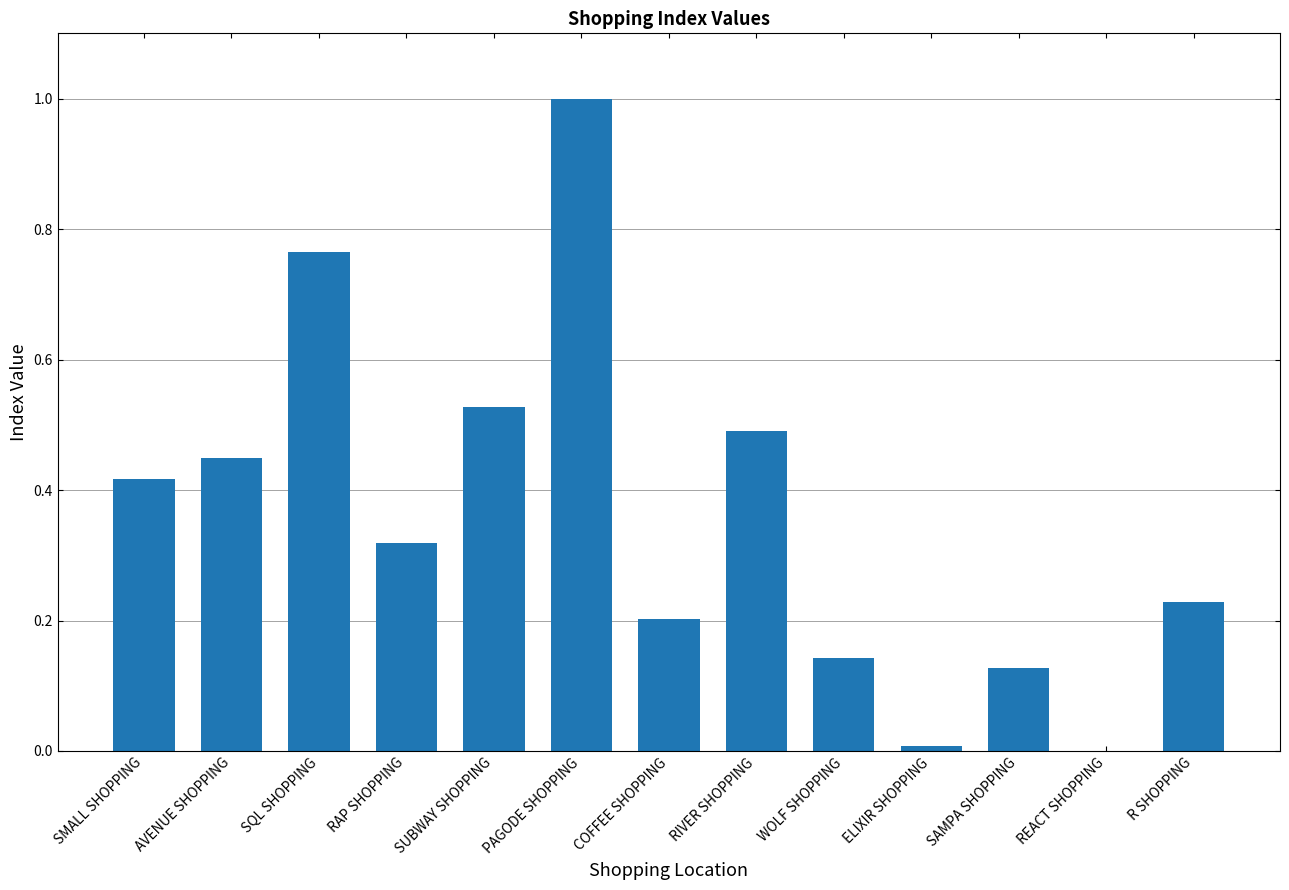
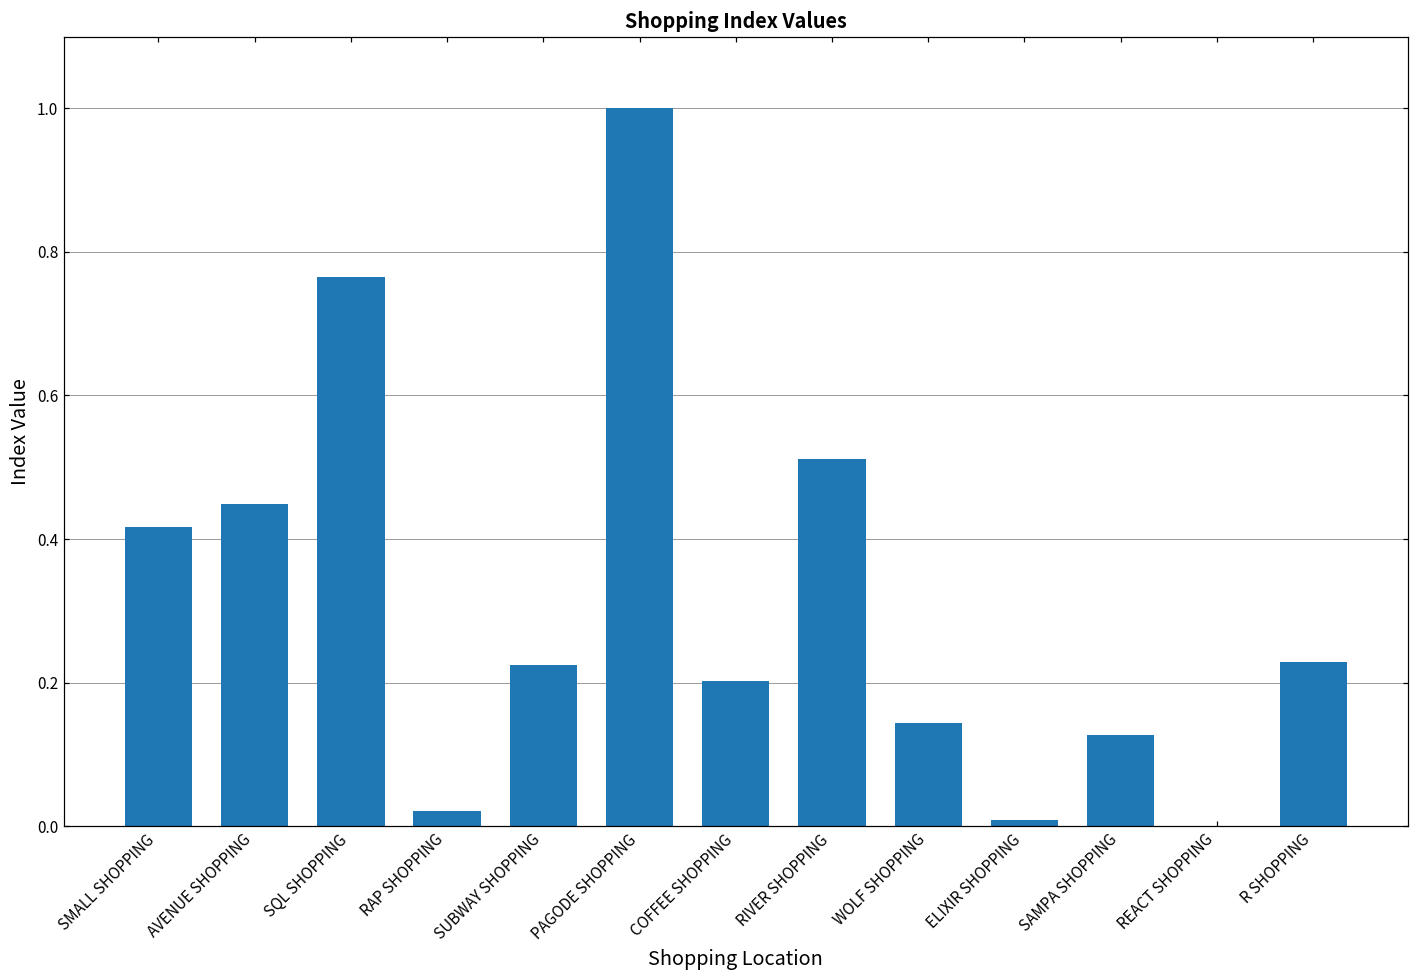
  {
    "SMALL SHOPPING": 0.42,
    "AVENUE SHOPPING": 0.45,
    "SQL SHOPPING": 0.76,
-   "RAP SHOPPING": 0.32,
-   "SUBWAY SHOPPING": 0.53,
+   "RAP SHOPPING": 0.02,
+   "SUBWAY SHOPPING": 0.22,
    "PAGODE SHOPPING": 1.00,
    "COFFEE SHOPPING": 0.20,
-   "RIVER SHOPPING": 0.49,
+   "RIVER SHOPPING": 0.51,
    "WOLF SHOPPING": 0.14,
    "ELIXIR SHOPPING": 0.01,
    "SAMPA SHOPPING": 0.13,
    "REACT SHOPPING": 0.00,
    "R SHOPPING": 0.23
  }
